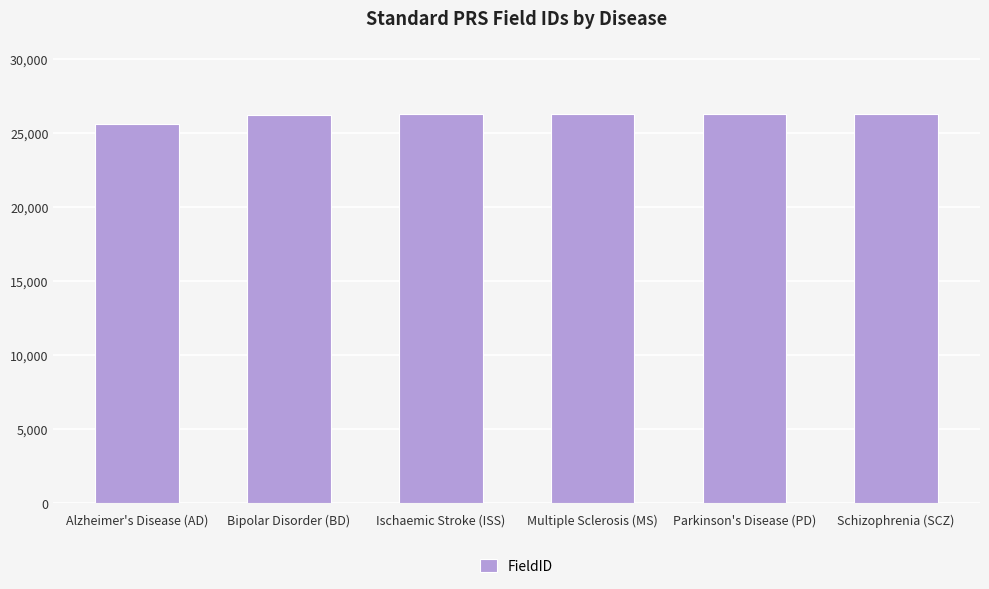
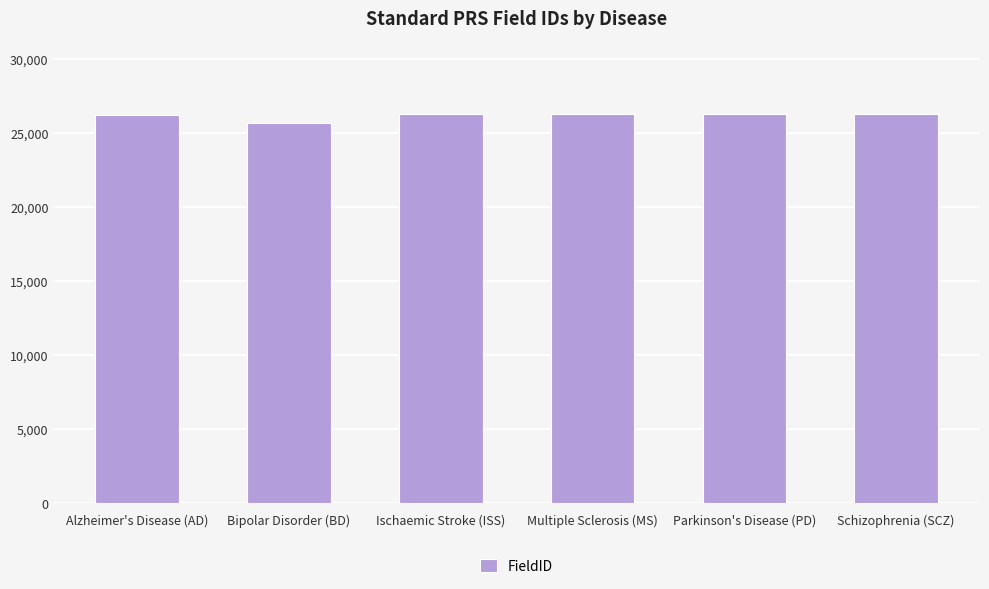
  {
-   "Alzheimer's Disease (AD)": "25,600",
-   "Bipolar Disorder (BD)": "26,200",
+   "Alzheimer's Disease (AD)": "26,200",
+   "Bipolar Disorder (BD)": "25,600",
    "Ischaemic Stroke (ISS)": "26,200",
    "Multiple Sclerosis (MS)": "26,300",
    "Parkinson's Disease (PD)": "26,300",
    "Schizophrenia (SCZ)": "26,300"
  }
